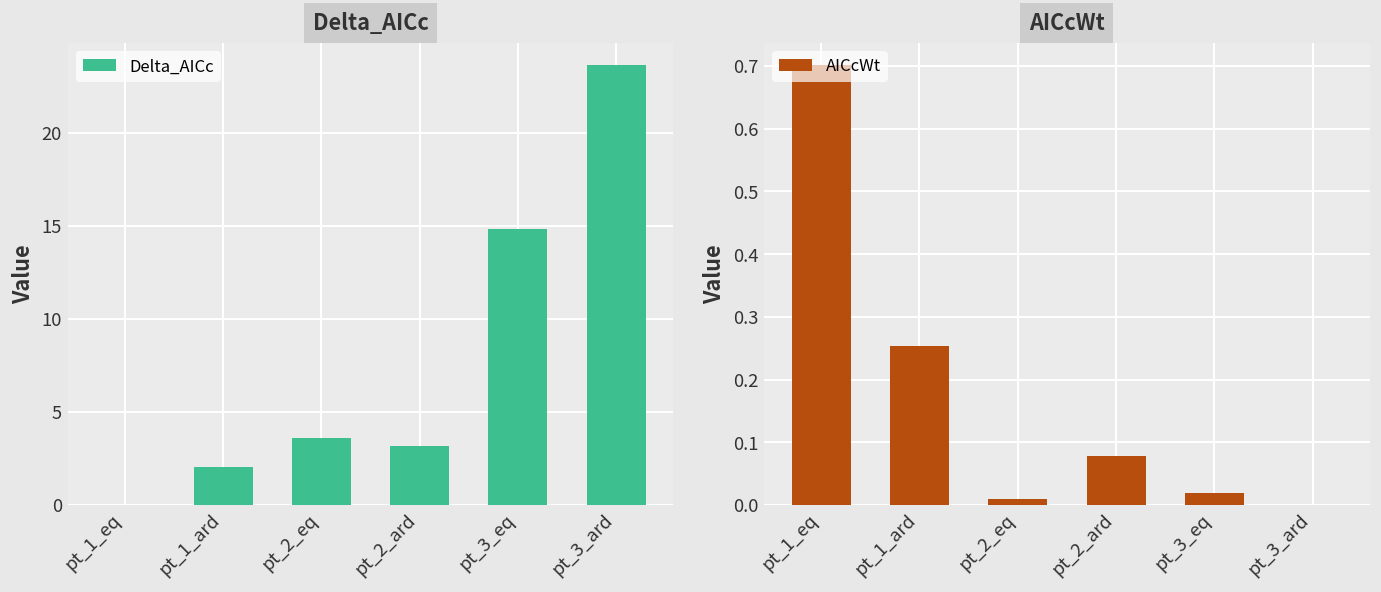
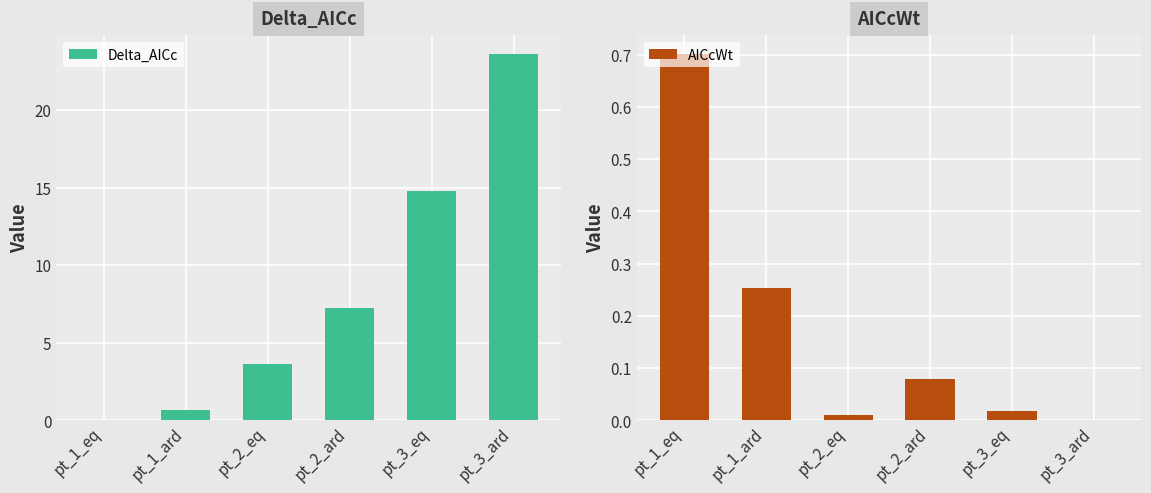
  {
    "Delta_AICc": {
      "pt_1_eq": 0.0,
-     "pt_1_ard": 2.0,
+     "pt_1_ard": 0.7,
      "pt_2_eq": 3.6,
-     "pt_2_ard": 3.1,
+     "pt_2_ard": 7.3,
      "pt_3_eq": 14.8,
      "pt_3_ard": 23.6
    },
    "AICcWt": {
      "pt_1_ard": 0.25,
      "pt_2_eq": 0.01,
      "pt_2_ard": 0.08,
      "pt_3_eq": 0.02
    }
  }
